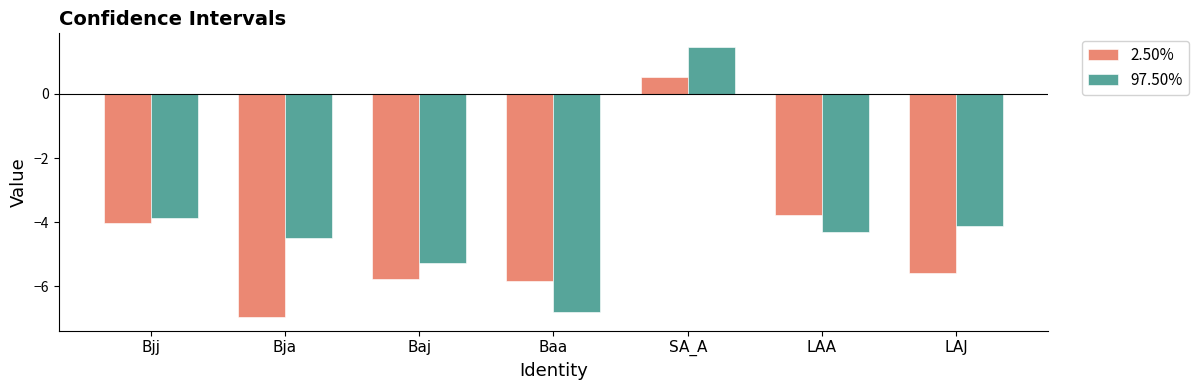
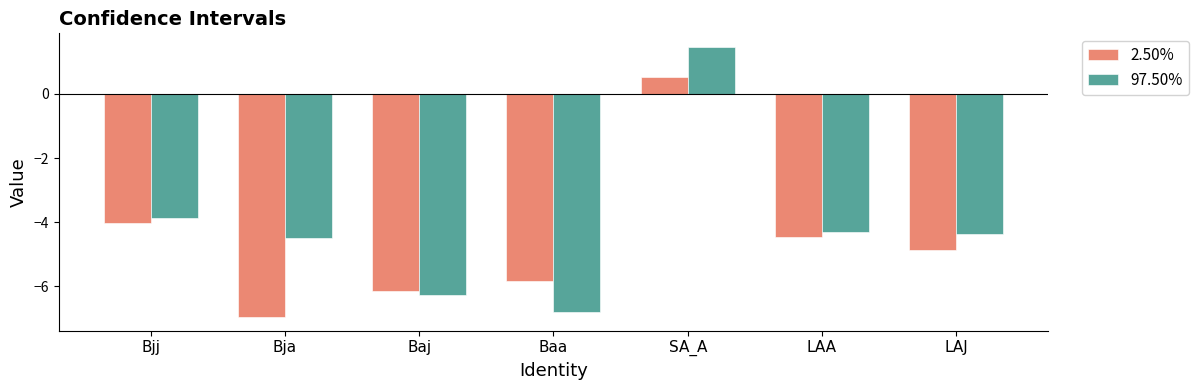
  {
    "2.50%": {
      "Bjj": -4.0,
      "Bja": -7.0,
-     "Baj": -5.8,
+     "Baj": -6.1,
      "Baa": -5.8,
      "SA_A": 0.5,
-     "LAA": -3.8,
-     "LAJ": -5.6
+     "LAA": -4.5,
+     "LAJ": -4.9
    },
    "97.50%": {
      "Bjj": -3.9,
      "Bja": -4.5,
-     "Baj": -5.3,
+     "Baj": -6.3,
      "Baa": -6.8,
      "SA_A": 1.5,
      "LAA": -4.3,
-     "LAJ": -4.1
+     "LAJ": -4.4
    }
  }
